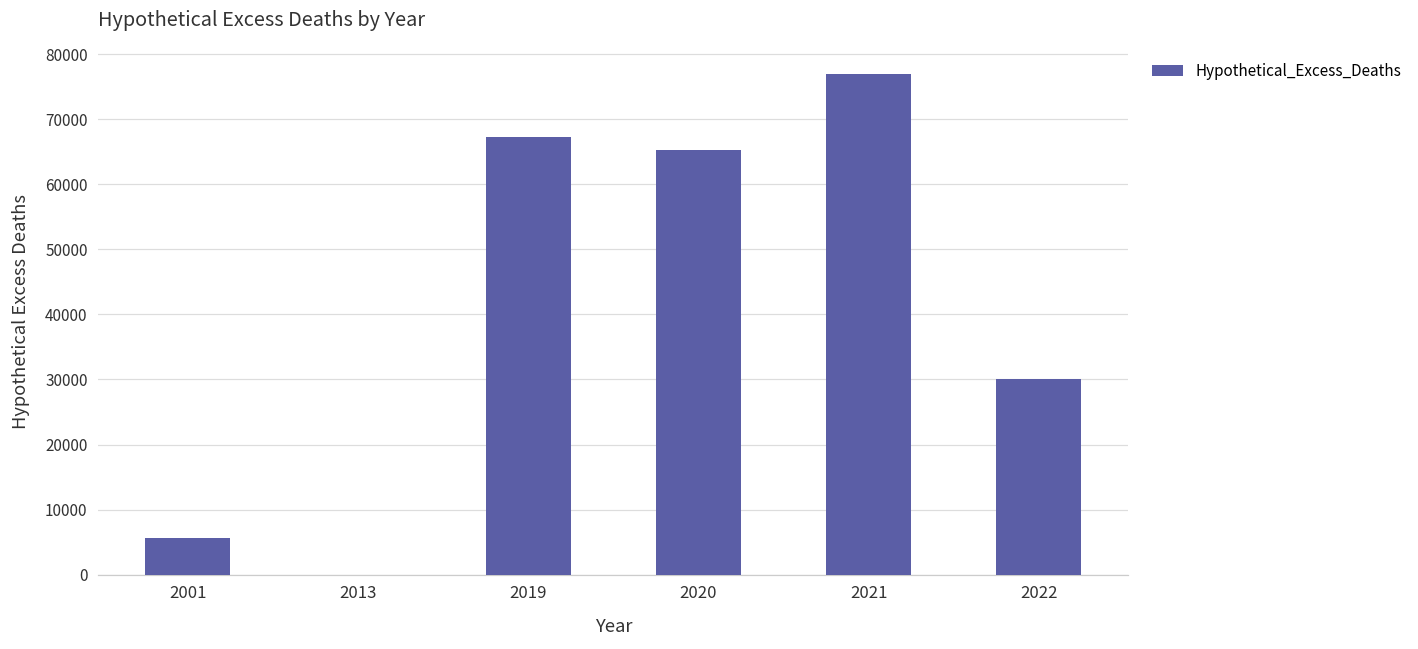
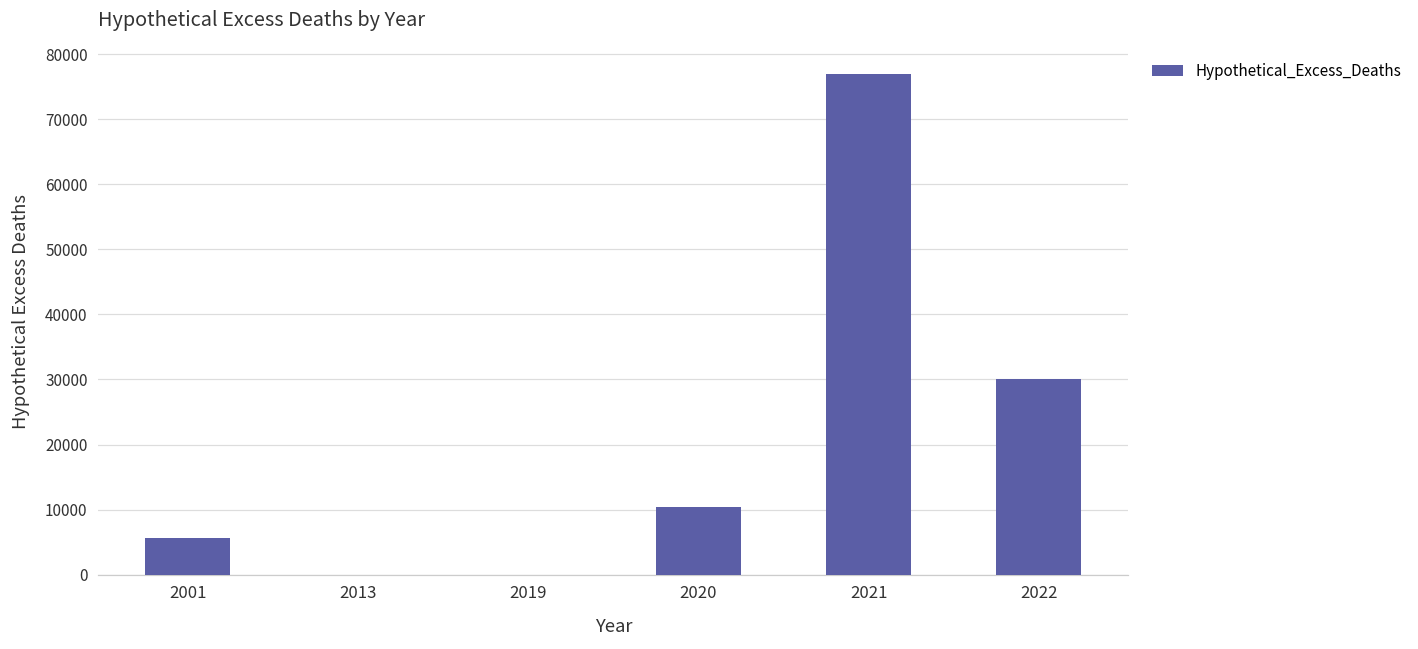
  {
    "2001": 6000,
-   "2019": 67000,
-   "2020": 65000,
+   "2019": 0,
+   "2020": 10000,
    "2021": 77000,
    "2022": 30000
  }
